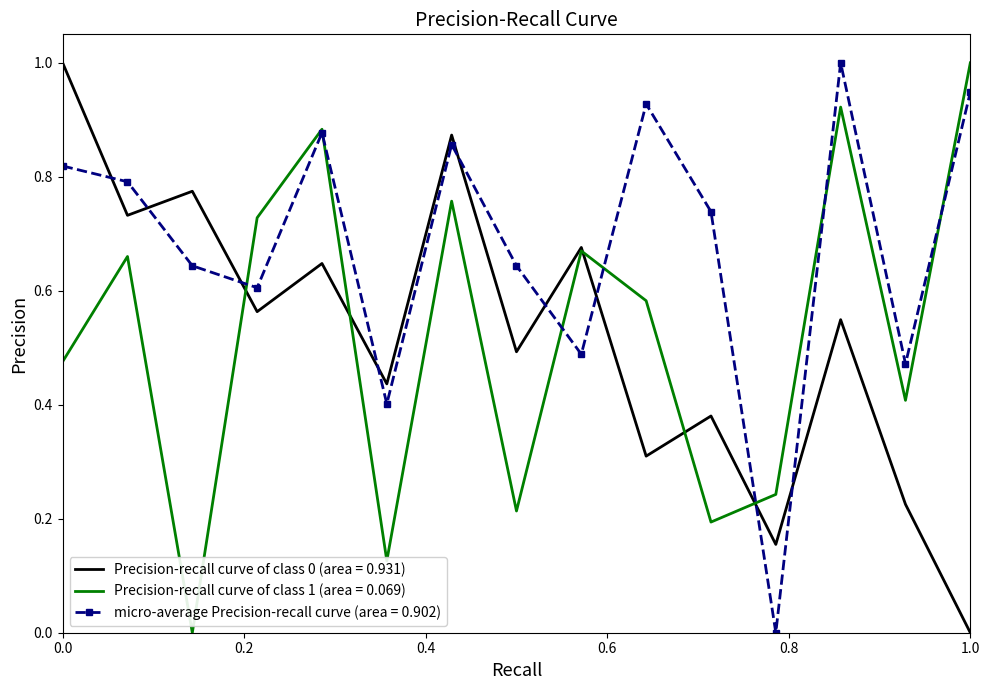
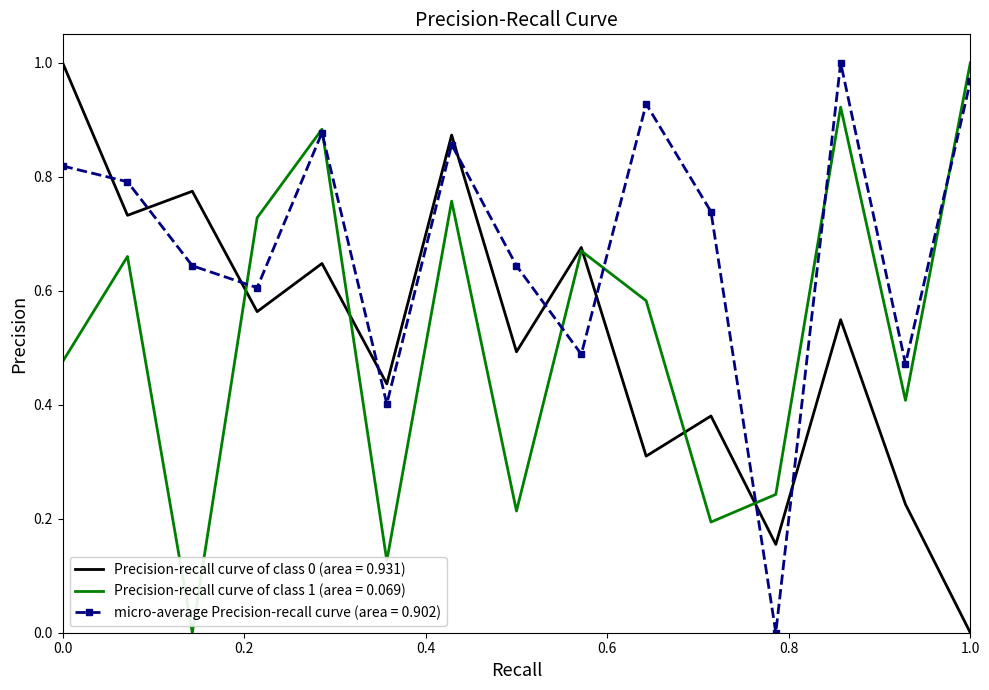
  {
    "Precision-recall curve of class 0 (area = 0.931)": {
      "0.0": 1.00,
      "1.0": 0.00
    },
    "Precision-recall curve of class 1 (area = 0.069)": {
      "0.0": 0.48,
      "1.0": 1.00
    },
    "micro-average Precision-recall curve (area = 0.902)": {
      "0.0": 0.82,
-     "1.0": 0.95
+     "1.0": 0.97
    }
  }
